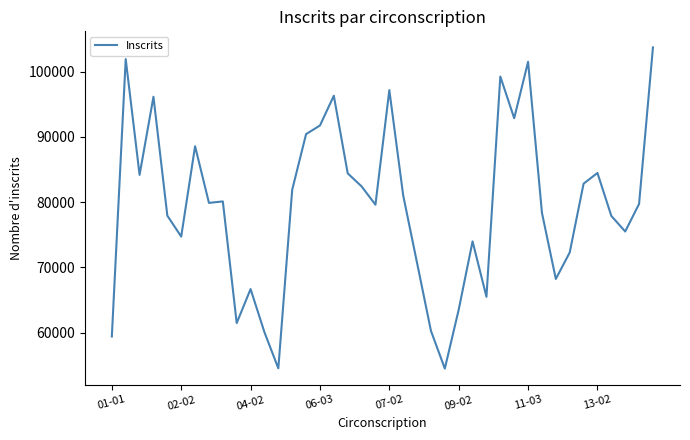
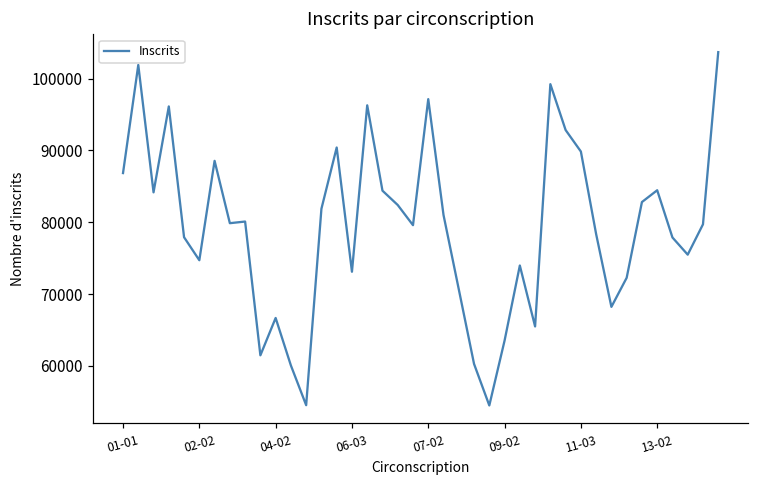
  {
-   "01-01": 59000,
+   "01-01": 87000,
    "02-02": 75000,
    "04-02": 67000,
-   "06-03": 92000,
+   "06-03": 73000,
    "07-02": 97000,
    "09-02": 64000,
-   "11-03": 101000,
+   "11-03": 90000,
    "13-02": 84000
  }
